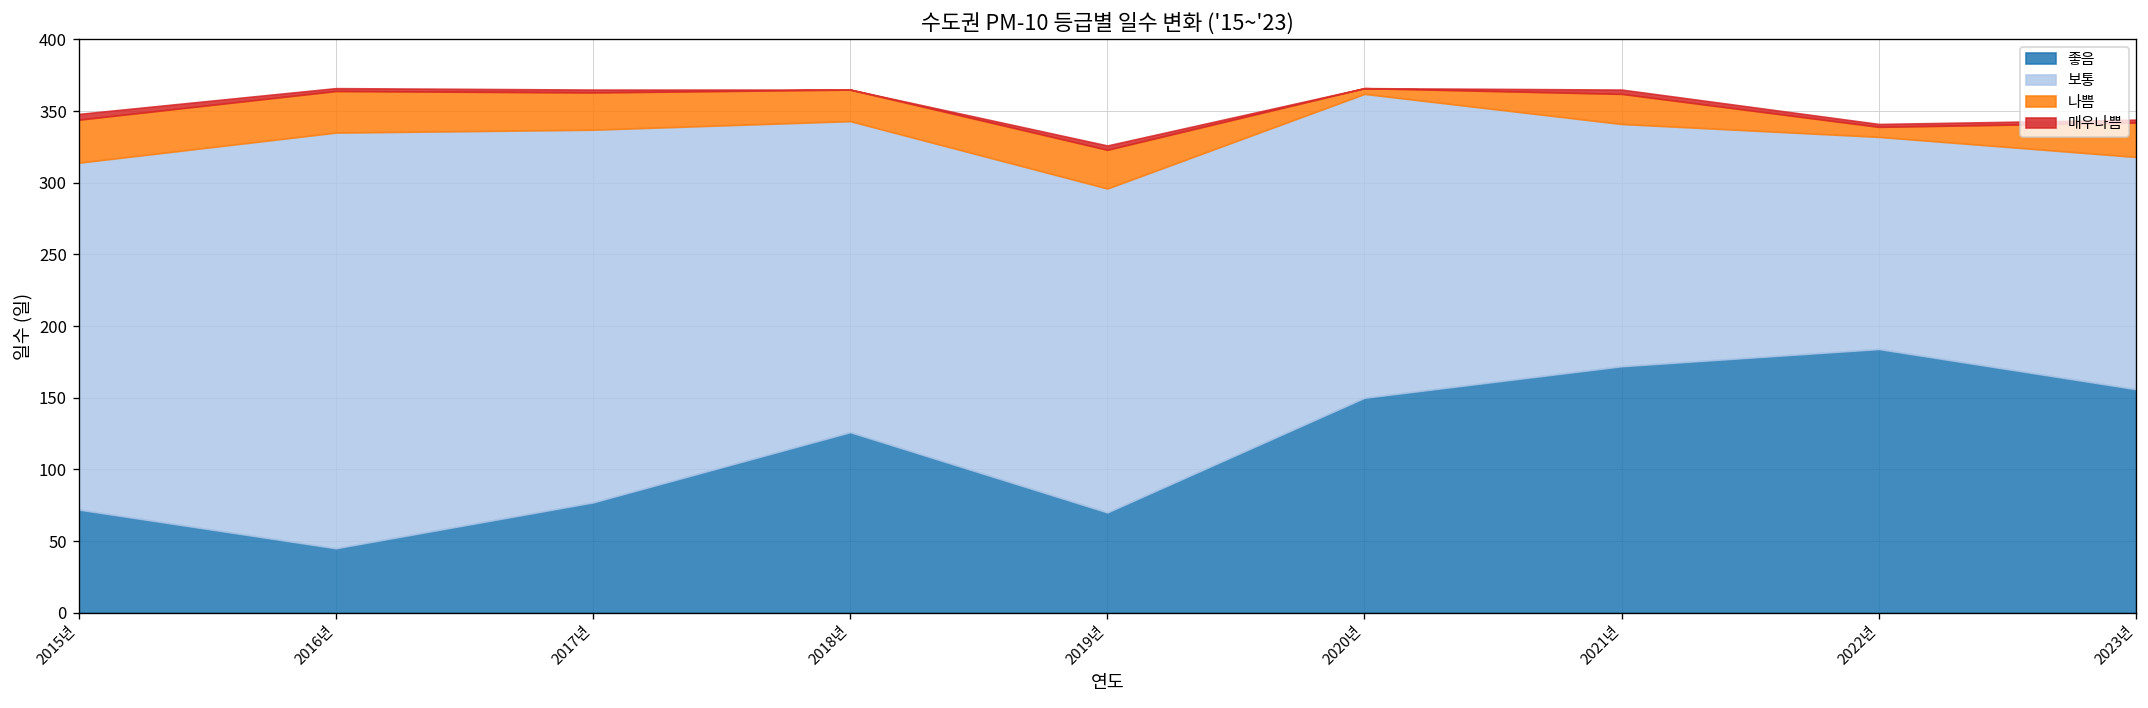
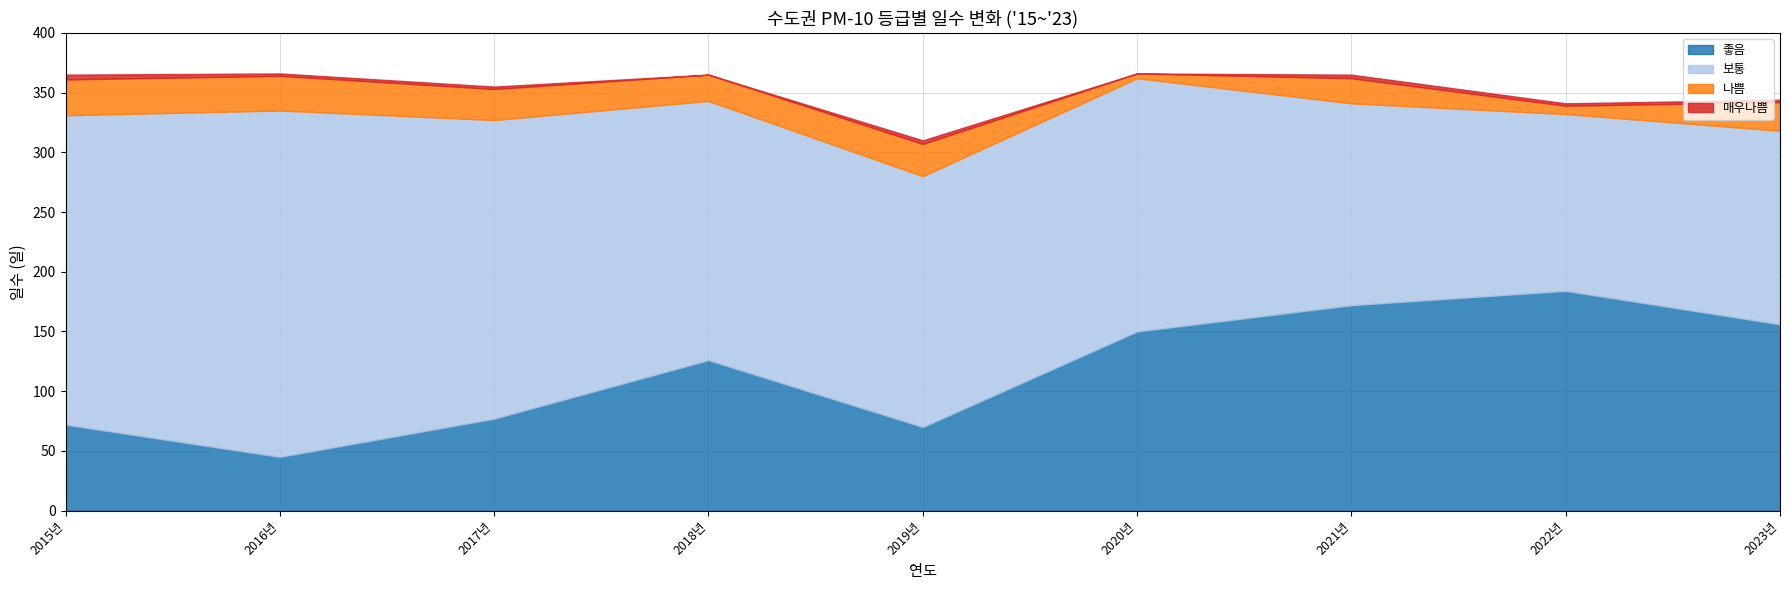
  {
    "좋음": {
      "2015년": 72,
      "2016년": 45,
      "2017년": 77,
      "2018년": 126,
      "2019년": 70,
      "2020년": 150,
      "2021년": 172,
      "2022년": 184,
      "2023년": 156
    },
    "보통": {
-     "2015년": 242,
+     "2015년": 259,
      "2016년": 290,
-     "2017년": 260,
+     "2017년": 250,
      "2018년": 217,
-     "2019년": 226,
+     "2019년": 210,
      "2020년": 212,
      "2021년": 169,
      "2022년": 148,
      "2023년": 162
    },
    "나쁨": {
      "2015년": 30,
      "2019년": 27,
      "2021년": 21
    },
    "매우나쁨": {
      "2015년": 4,
      "2019년": 3,
      "2021년": 3
    }
  }
